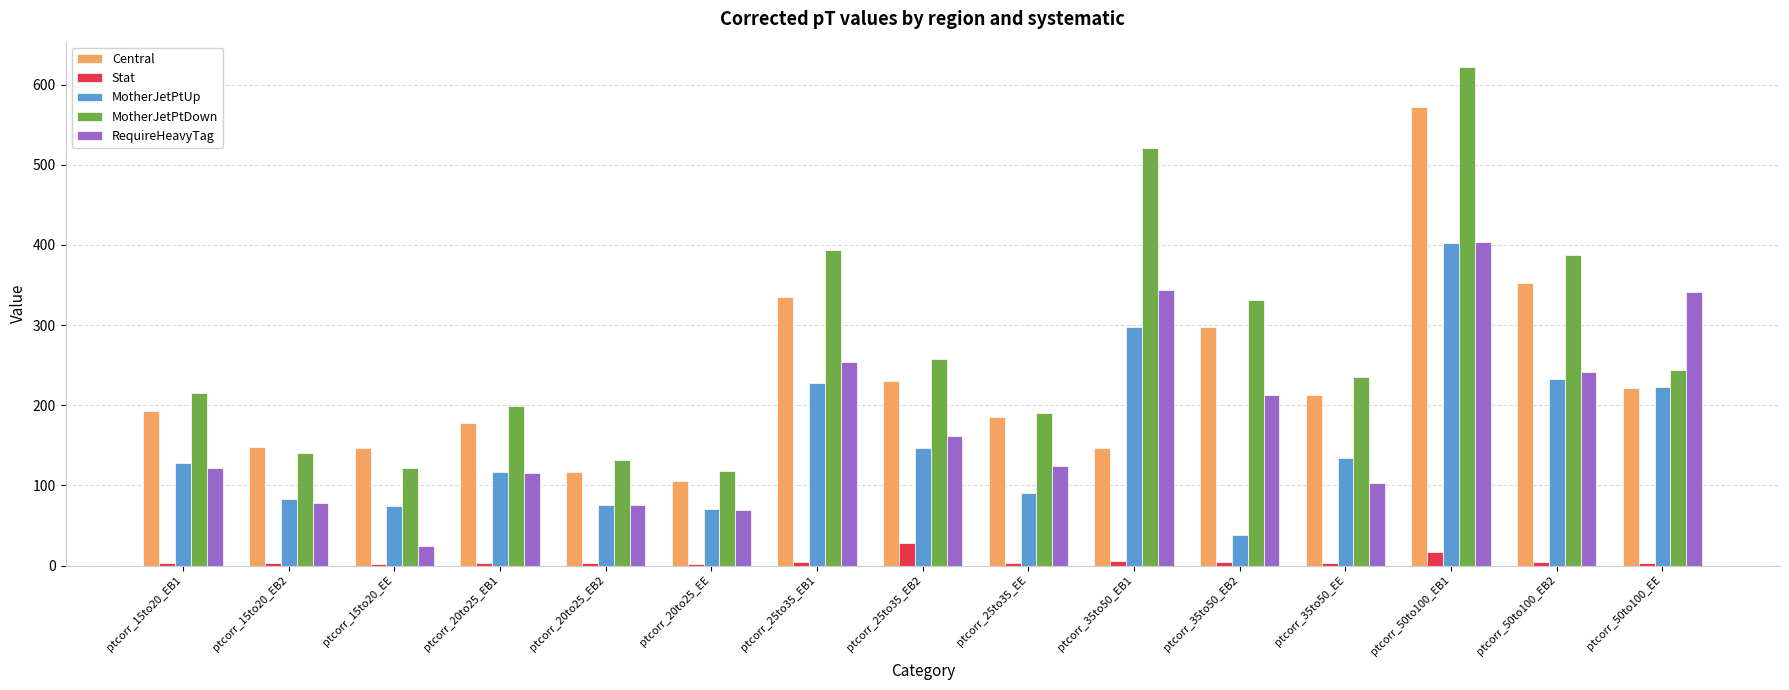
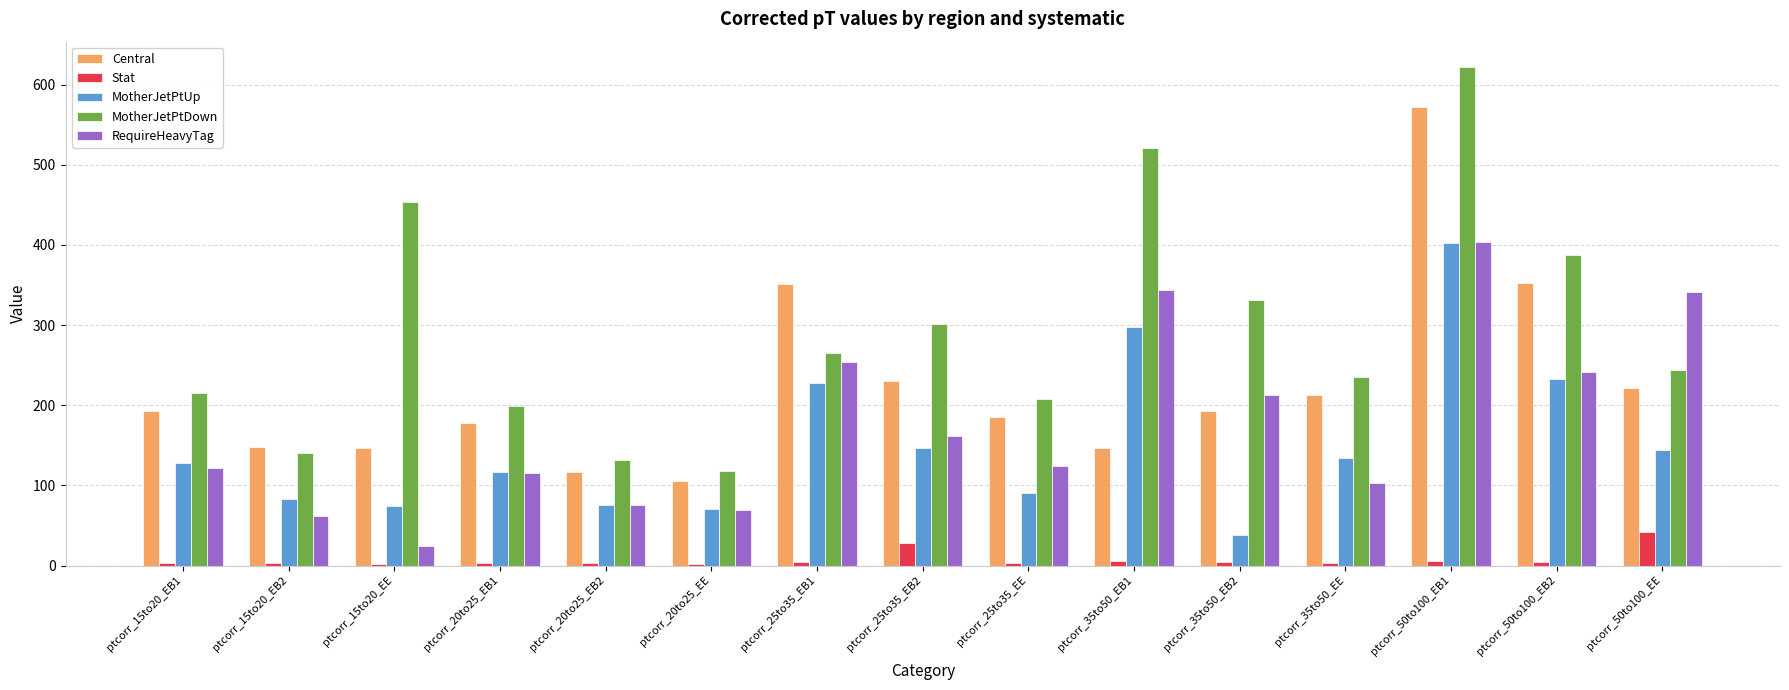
  {
    "Central": {
      "ptcorr_15to20_EB1": 190,
      "ptcorr_15to20_EB2": 150,
      "ptcorr_15to20_EE": 150,
      "ptcorr_20to25_EB1": 180,
      "ptcorr_20to25_EB2": 120,
      "ptcorr_20to25_EE": 110,
-     "ptcorr_25to35_EB1": 330,
+     "ptcorr_25to35_EB1": 350,
      "ptcorr_25to35_EB2": 230,
      "ptcorr_25to35_EE": 180,
      "ptcorr_35to50_EB1": 150,
-     "ptcorr_35to50_EB2": 300,
+     "ptcorr_35to50_EB2": 190,
      "ptcorr_35to50_EE": 210,
      "ptcorr_50to100_EB1": 570,
      "ptcorr_50to100_EB2": 350,
      "ptcorr_50to100_EE": 220
    },
    "Stat": {
      "ptcorr_15to20_EB1": 0,
      "ptcorr_20to25_EB1": 0,
      "ptcorr_25to35_EB1": 0,
      "ptcorr_25to35_EB2": 30,
      "ptcorr_25to35_EE": 0,
      "ptcorr_35to50_EB1": 10,
      "ptcorr_35to50_EB2": 0,
      "ptcorr_35to50_EE": 0,
-     "ptcorr_50to100_EB1": 20,
+     "ptcorr_50to100_EB1": 10,
      "ptcorr_50to100_EB2": 0,
-     "ptcorr_50to100_EE": 0
+     "ptcorr_50to100_EE": 40
    },
    "MotherJetPtUp": {
      "ptcorr_15to20_EB1": 130,
      "ptcorr_15to20_EB2": 80,
      "ptcorr_15to20_EE": 70,
      "ptcorr_20to25_EB1": 120,
      "ptcorr_20to25_EB2": 80,
      "ptcorr_20to25_EE": 70,
      "ptcorr_25to35_EB1": 230,
      "ptcorr_25to35_EB2": 150,
      "ptcorr_25to35_EE": 90,
      "ptcorr_35to50_EB1": 300,
      "ptcorr_35to50_EB2": 40,
      "ptcorr_35to50_EE": 130,
      "ptcorr_50to100_EB1": 400,
      "ptcorr_50to100_EB2": 230,
-     "ptcorr_50to100_EE": 220
+     "ptcorr_50to100_EE": 140
    },
    "MotherJetPtDown": {
      "ptcorr_15to20_EB1": 210,
      "ptcorr_15to20_EB2": 140,
-     "ptcorr_15to20_EE": 120,
+     "ptcorr_15to20_EE": 450,
      "ptcorr_20to25_EB1": 200,
      "ptcorr_20to25_EB2": 130,
      "ptcorr_20to25_EE": 120,
-     "ptcorr_25to35_EB1": 390,
-     "ptcorr_25to35_EB2": 260,
-     "ptcorr_25to35_EE": 190,
+     "ptcorr_25to35_EB1": 270,
+     "ptcorr_25to35_EB2": 300,
+     "ptcorr_25to35_EE": 210,
      "ptcorr_35to50_EB1": 520,
      "ptcorr_35to50_EB2": 330,
      "ptcorr_35to50_EE": 240,
      "ptcorr_50to100_EB1": 620,
      "ptcorr_50to100_EB2": 390,
      "ptcorr_50to100_EE": 240
    },
    "RequireHeavyTag": {
      "ptcorr_15to20_EB1": 120,
-     "ptcorr_15to20_EB2": 80,
+     "ptcorr_15to20_EB2": 60,
      "ptcorr_15to20_EE": 20,
      "ptcorr_20to25_EB1": 120,
      "ptcorr_20to25_EB2": 80,
      "ptcorr_20to25_EE": 70,
      "ptcorr_25to35_EB1": 250,
      "ptcorr_25to35_EB2": 160,
      "ptcorr_25to35_EE": 120,
      "ptcorr_35to50_EB1": 340,
      "ptcorr_35to50_EB2": 210,
      "ptcorr_35to50_EE": 100,
      "ptcorr_50to100_EB1": 400,
      "ptcorr_50to100_EB2": 240,
      "ptcorr_50to100_EE": 340
    }
  }
